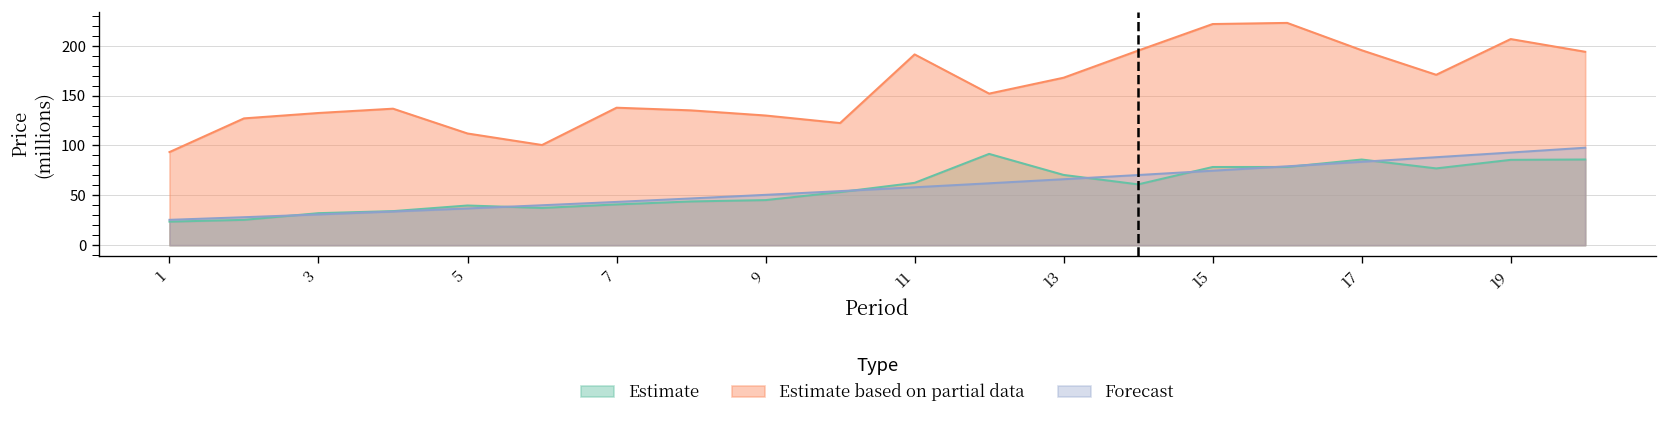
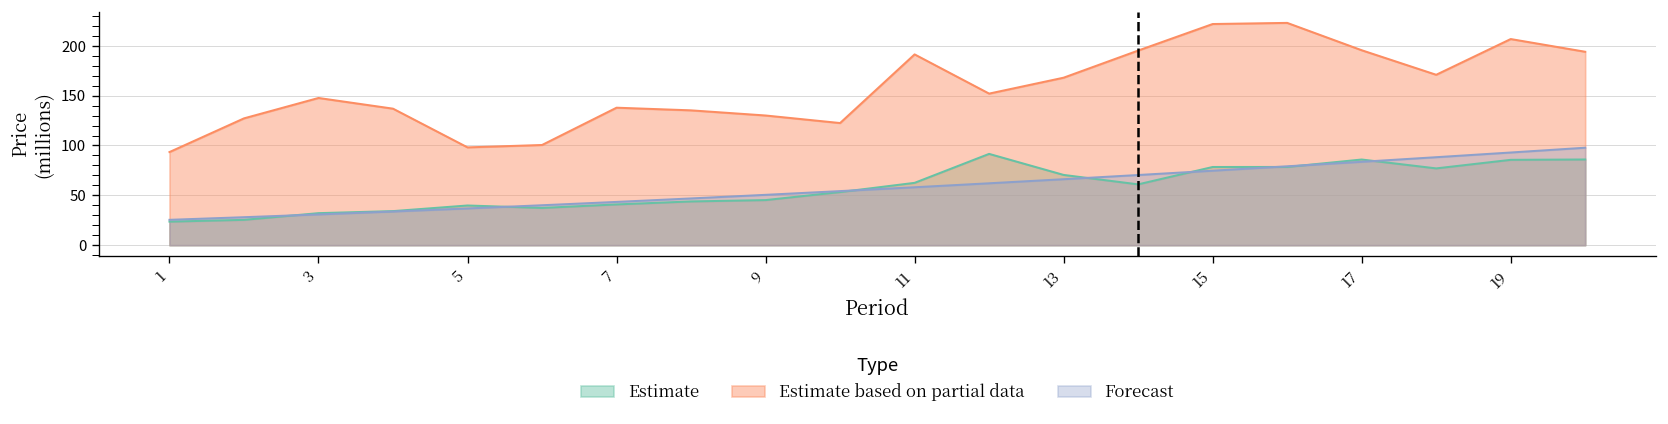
  {
    "Estimate based on partial data": {
      "1": 90,
-     "3": 130,
-     "5": 110,
+     "3": 150,
+     "5": 100,
      "7": 140,
      "9": 130,
      "11": 190,
      "13": 170,
      "15": 220,
      "17": 200,
      "19": 210
    }
  }
